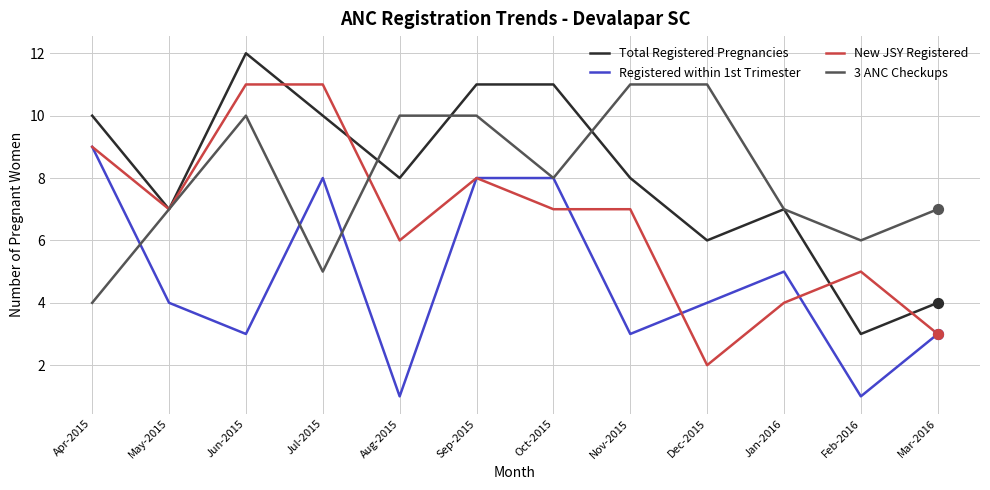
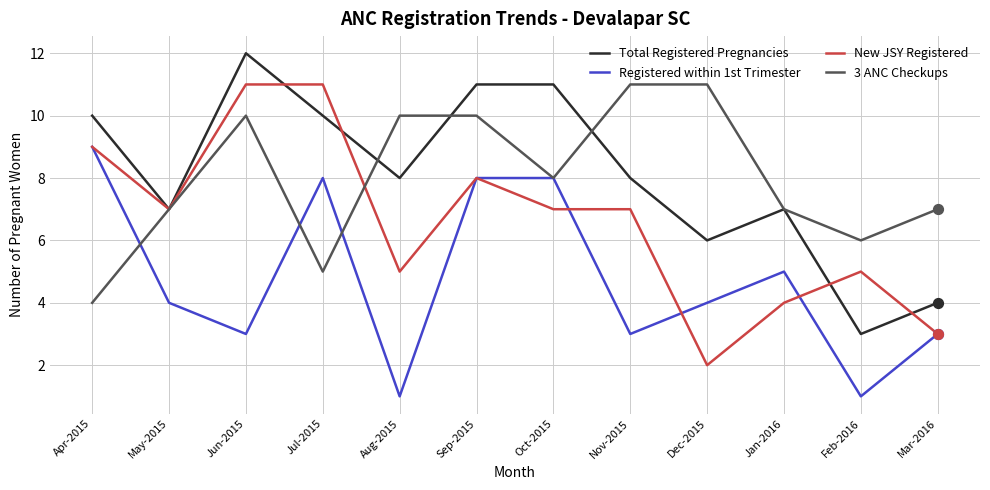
  {
    "New JSY Registered": {
      "Jun-2015": 11,
      "Jul-2015": 11,
-     "Aug-2015": 6,
+     "Aug-2015": 5,
      "Oct-2015": 7,
      "Nov-2015": 7,
      "Dec-2015": 2,
      "Jan-2016": 4,
      "Feb-2016": 5
    }
  }
